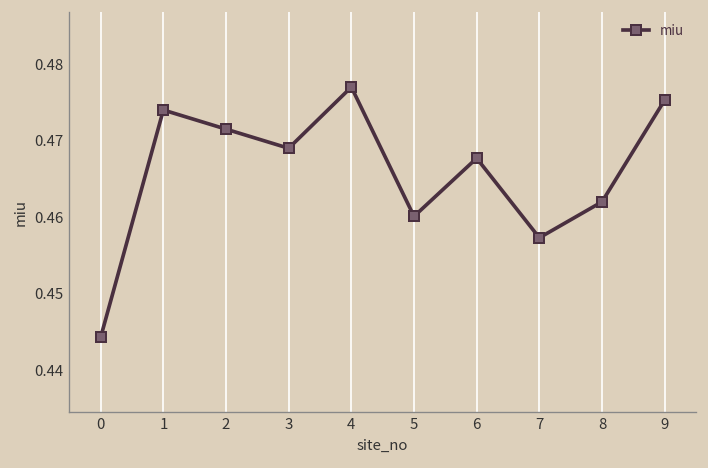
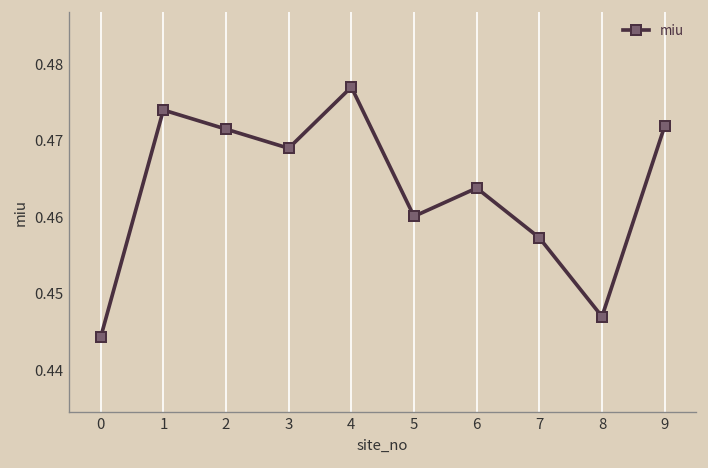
  {
    "0": 0.444,
    "1": 0.474,
    "2": 0.472,
    "3": 0.469,
    "4": 0.477,
    "5": 0.460,
-   "6": 0.468,
+   "6": 0.464,
    "7": 0.457,
-   "8": 0.462,
-   "9": 0.475
+   "8": 0.447,
+   "9": 0.472
  }
